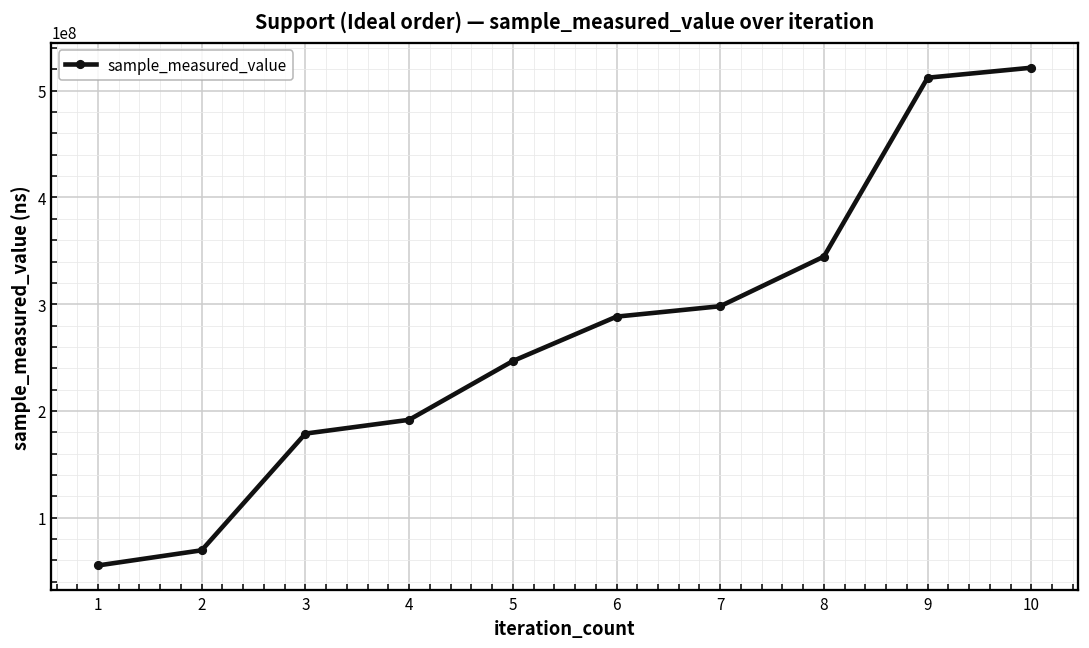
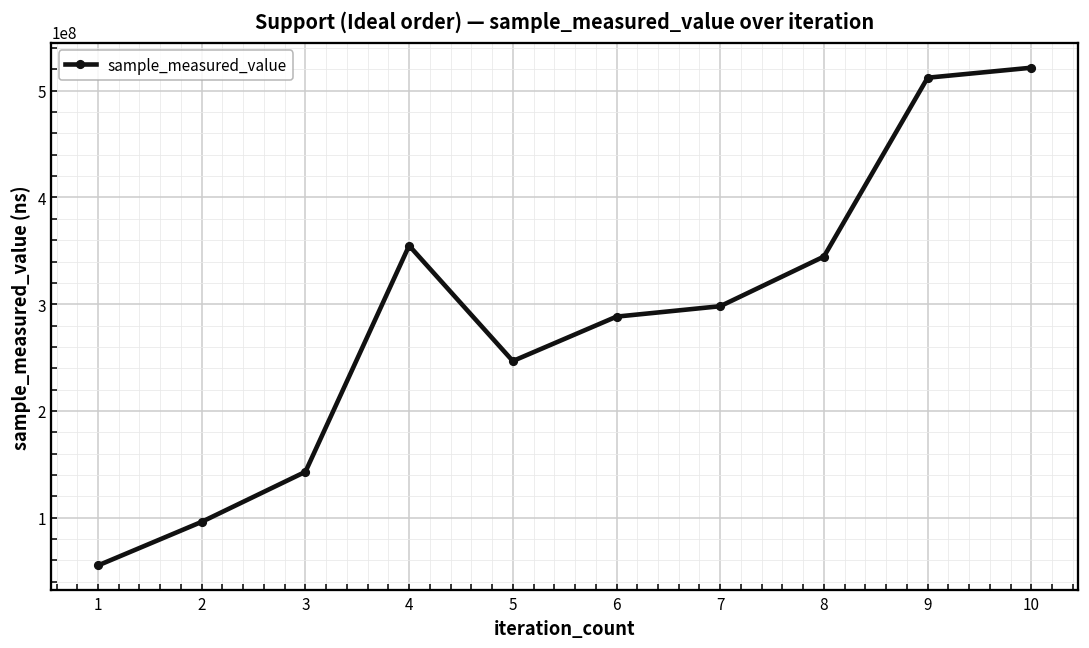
  {
    "1": 60000000,
-   "2": 70000000,
-   "3": 180000000,
-   "4": 190000000,
+   "2": 100000000,
+   "3": 140000000,
+   "4": 350000000,
    "5": 250000000,
    "6": 290000000,
    "7": 300000000,
    "8": 340000000,
    "9": 510000000,
    "10": 520000000
  }
